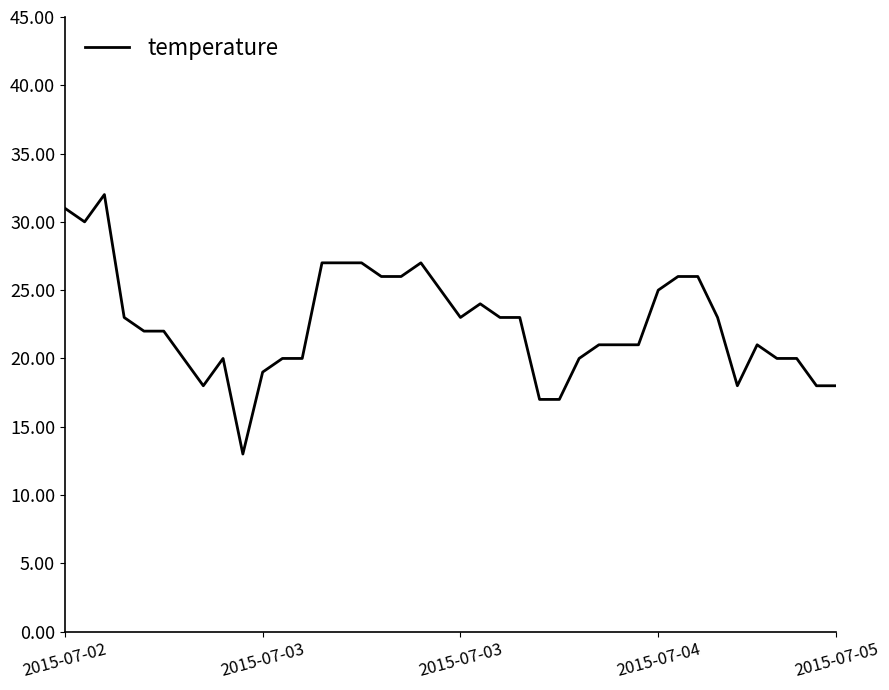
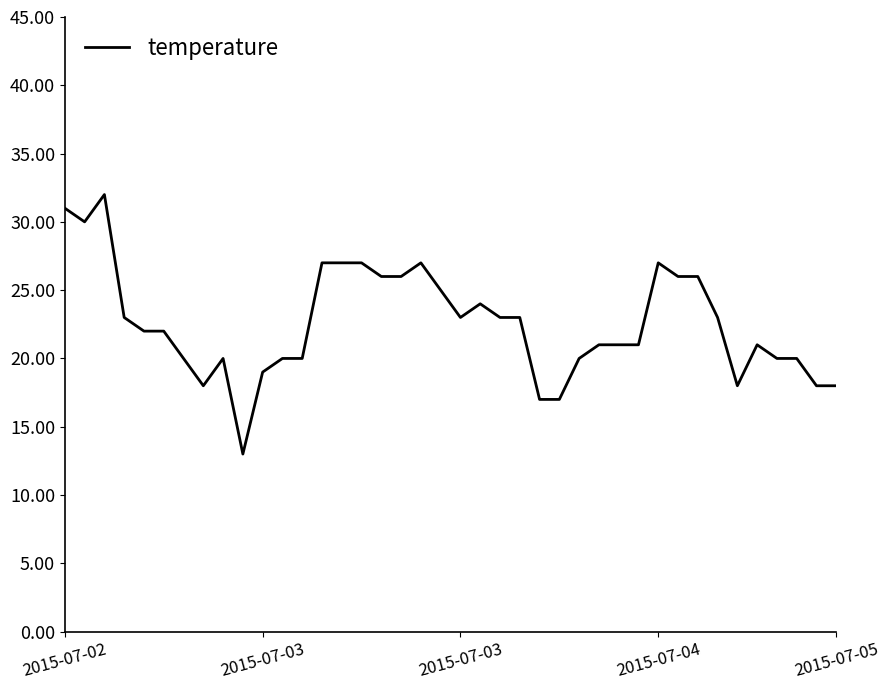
  {
    "2015-07-02": 31,
-   "2015-07-04": 25,
+   "2015-07-04": 27,
    "2015-07-05": 18
  }
